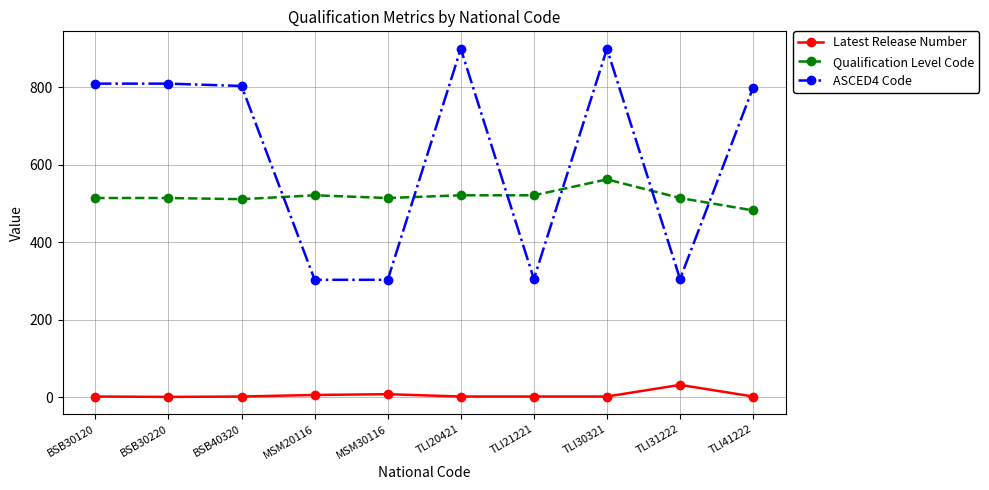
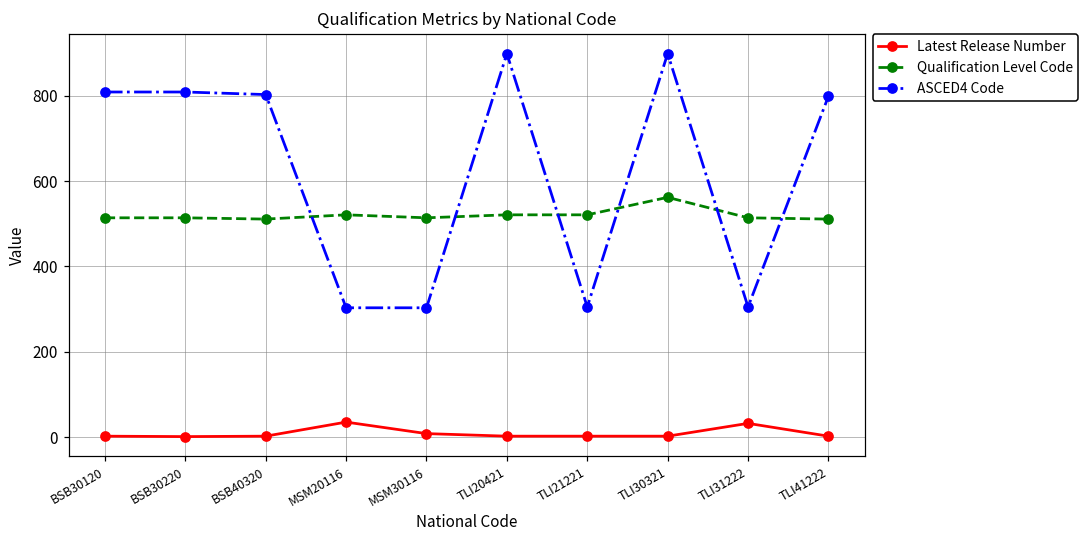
  {
    "Latest Release Number": {
      "BSB30120": 0,
      "BSB30220": 0,
      "BSB40320": 0,
-     "MSM20116": 10,
+     "MSM20116": 40,
      "MSM30116": 10,
      "TLI20421": 0,
      "TLI21221": 0,
      "TLI30321": 0,
      "TLI31222": 30,
      "TLI41222": 0
    },
    "Qualification Level Code": {
      "BSB30120": 510,
      "BSB30220": 510,
      "BSB40320": 510,
      "MSM20116": 520,
      "MSM30116": 510,
      "TLI20421": 520,
      "TLI21221": 520,
      "TLI30321": 560,
      "TLI31222": 510,
-     "TLI41222": 480
+     "TLI41222": 510
    },
    "ASCED4 Code": {
      "BSB30120": 810,
      "BSB30220": 810,
      "BSB40320": 800,
      "MSM20116": 300,
      "MSM30116": 300,
      "TLI20421": 900,
      "TLI21221": 310,
      "TLI30321": 900,
      "TLI31222": 310,
      "TLI41222": 800
    }
  }
